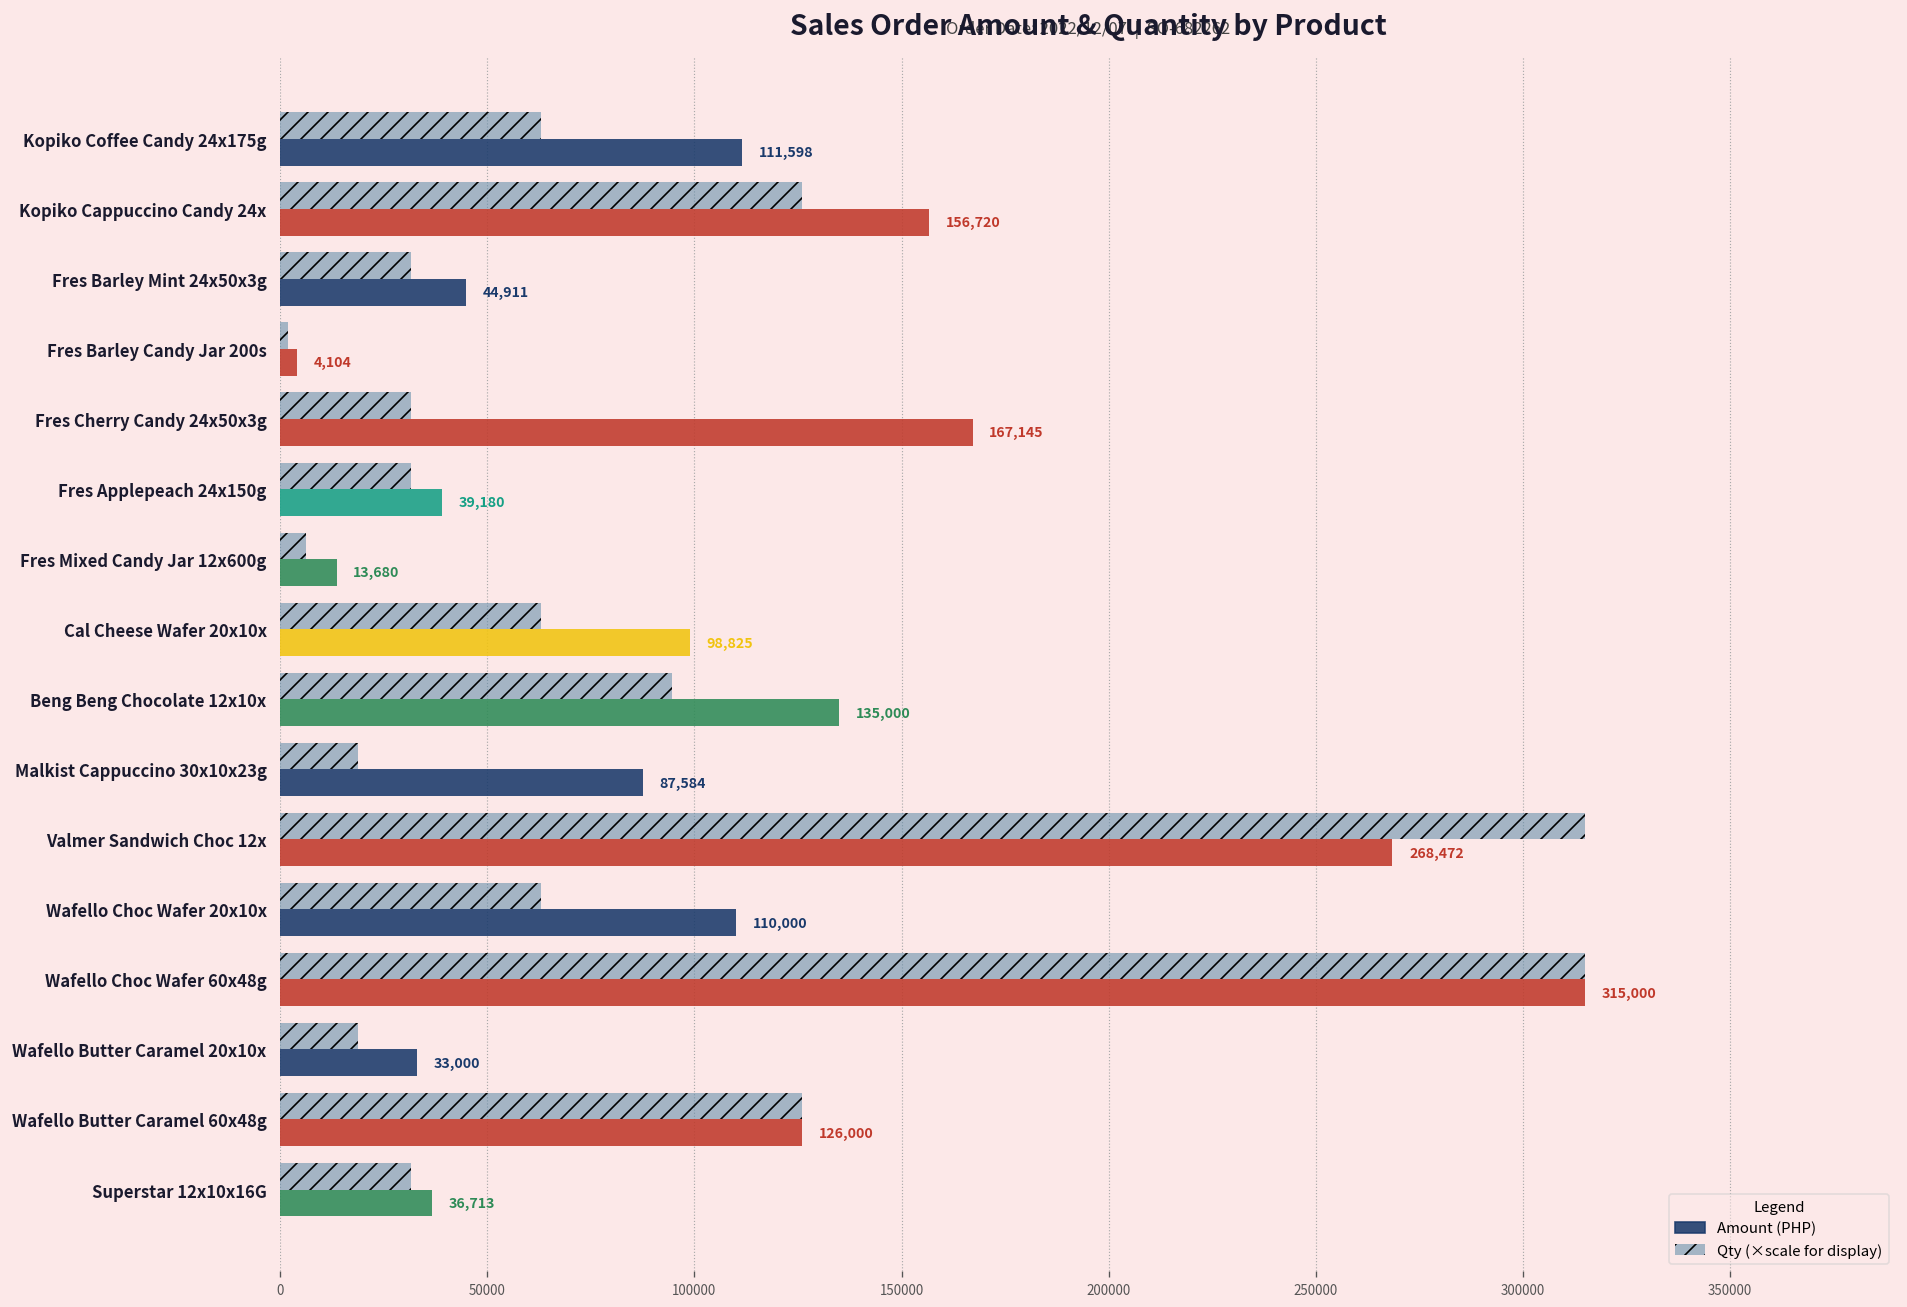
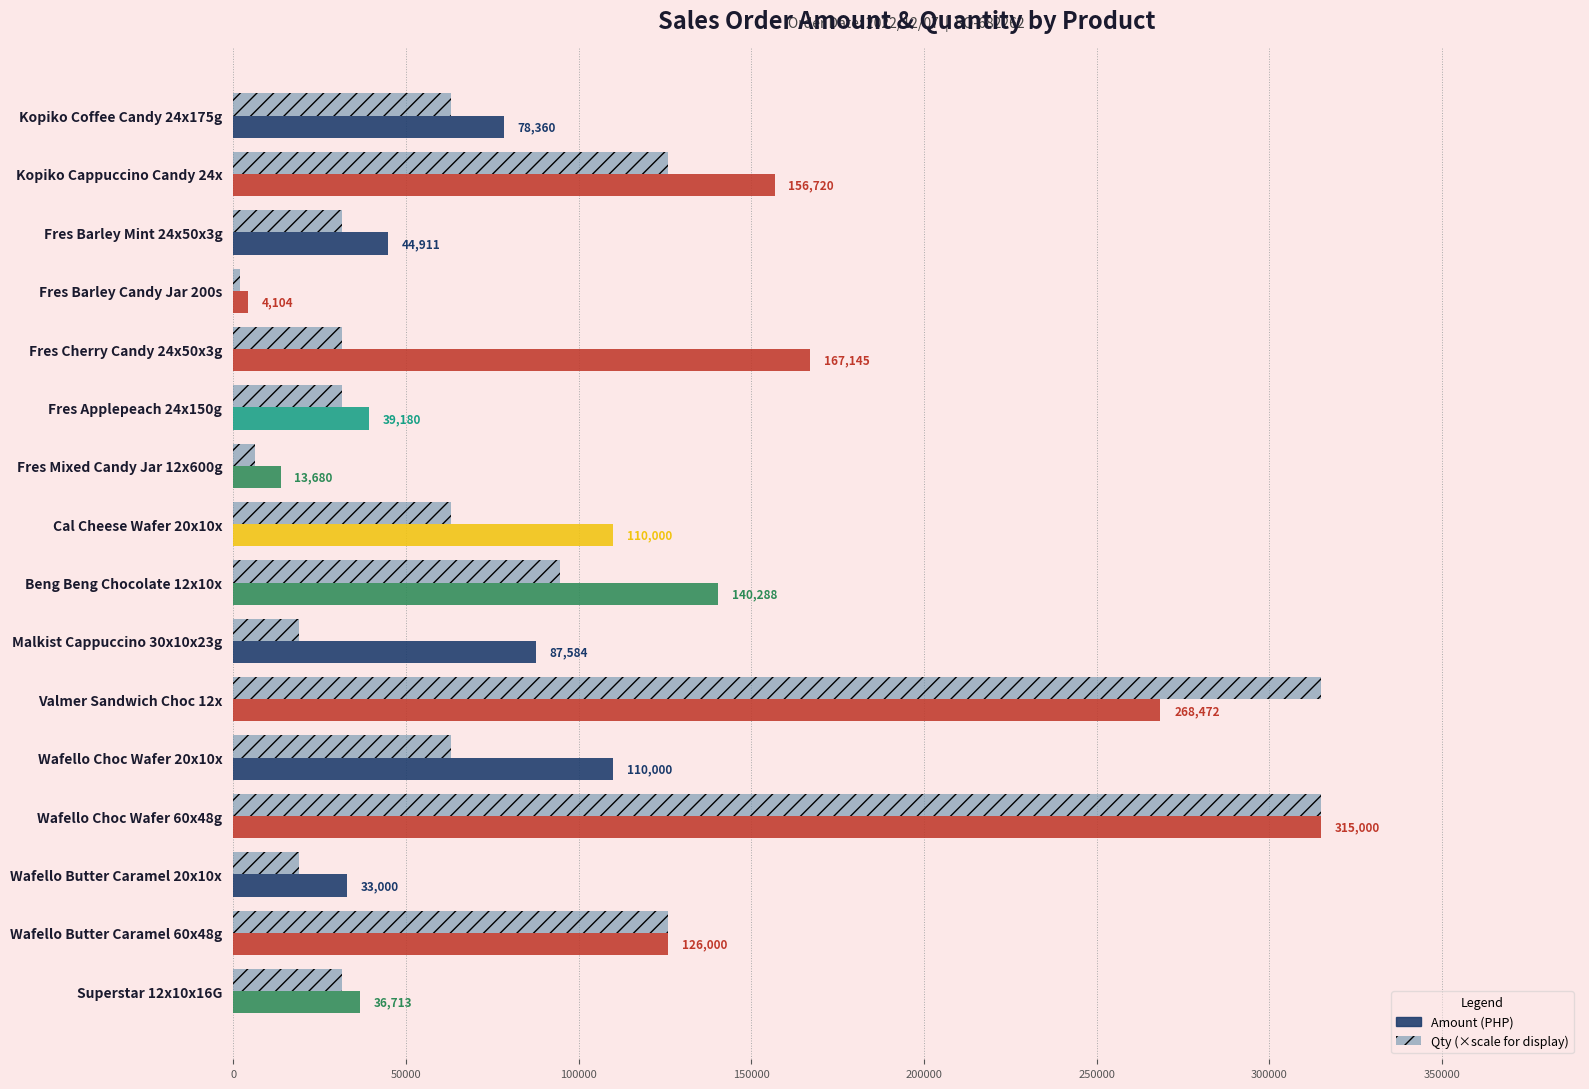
  {
    "Amount (PHP)": {
-     "Kopiko Coffee Candy 24x175g": "111,598",
+     "Kopiko Coffee Candy 24x175g": "78,360",
      "Kopiko Cappuccino Candy 24x": "156,720",
      "Fres Barley Mint 24x50x3g": "44,911",
      "Fres Barley Candy Jar 200s": "4,104",
      "Fres Cherry Candy 24x50x3g": "167,145",
      "Fres Applepeach 24x150g": "39,180",
      "Fres Mixed Candy Jar 12x600g": "13,680",
-     "Cal Cheese Wafer 20x10x": "98,825",
-     "Beng Beng Chocolate 12x10x": "135,000",
+     "Cal Cheese Wafer 20x10x": "110,000",
+     "Beng Beng Chocolate 12x10x": "140,288",
      "Malkist Cappuccino 30x10x23g": "87,584",
      "Valmer Sandwich Choc 12x": "268,472",
      "Wafello Choc Wafer 20x10x": "110,000",
      "Wafello Choc Wafer 60x48g": "315,000",
      "Wafello Butter Caramel 20x10x": "33,000",
      "Wafello Butter Caramel 60x48g": "126,000",
      "Superstar 12x10x16G": "36,713"
    }
  }
